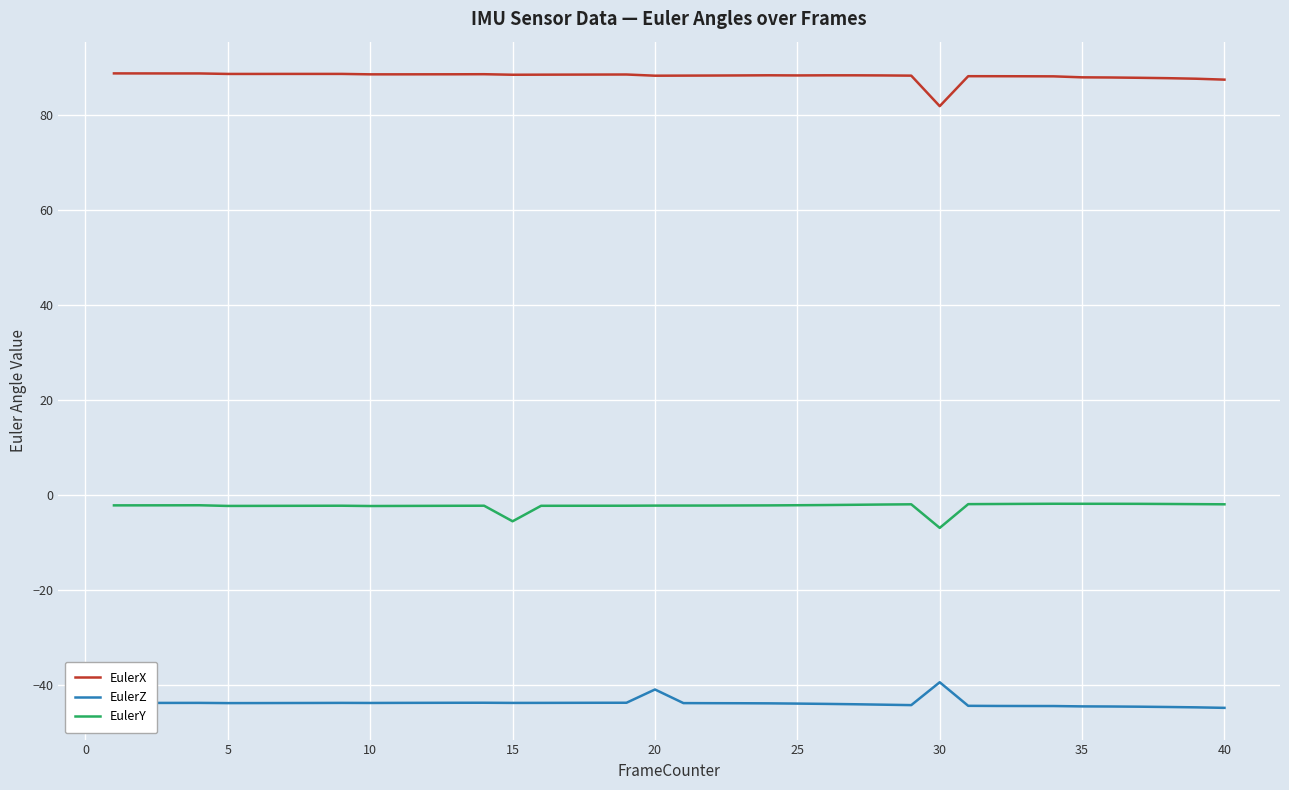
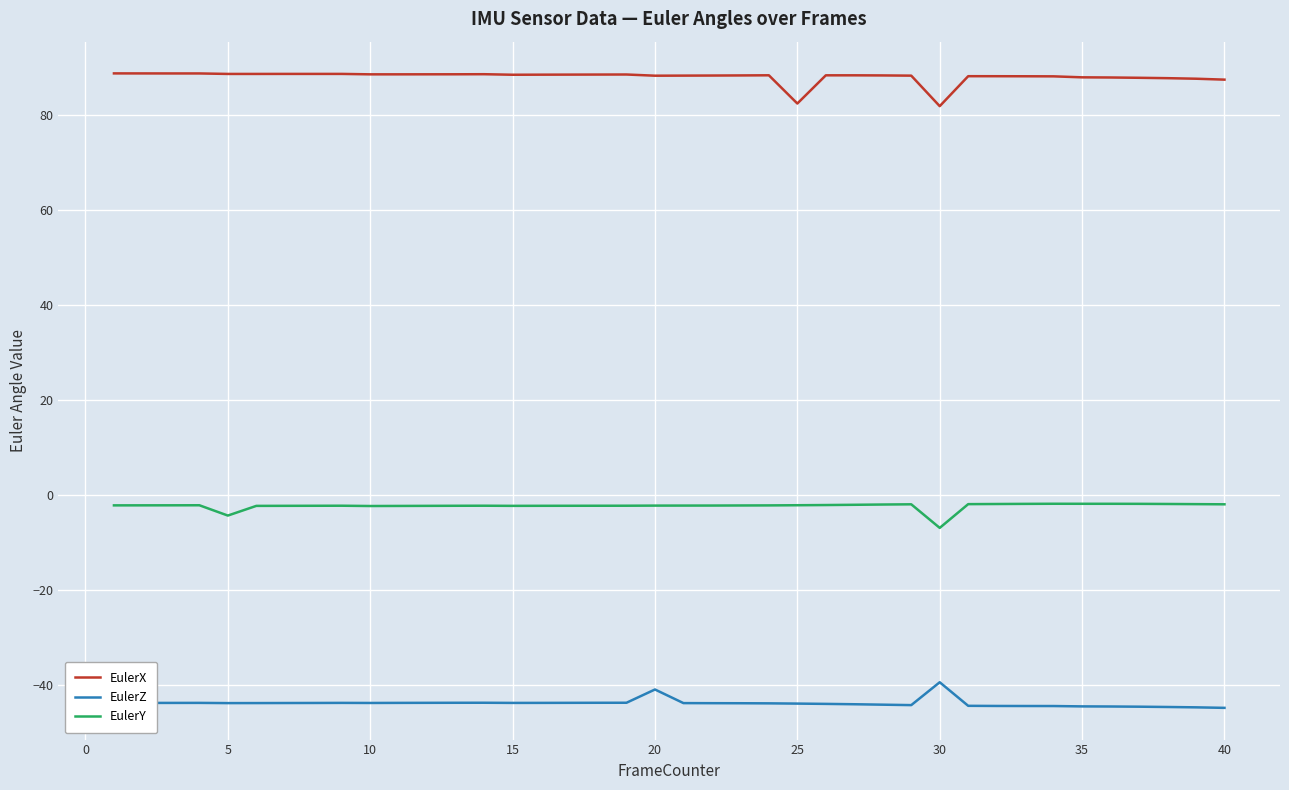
  {
    "EulerX": {
      "5": 89,
      "10": 89,
      "15": 89,
      "20": 88,
-     "25": 88,
+     "25": 83,
      "30": 82,
      "35": 88,
      "40": 88
    },
    "EulerZ": {
      "5": -44,
      "10": -44,
      "15": -44,
      "20": -41,
      "25": -44,
      "30": -40,
      "35": -45,
      "40": -45
    },
    "EulerY": {
-     "5": -2,
+     "5": -4,
      "10": -2,
-     "15": -6,
+     "15": -2,
      "20": -2,
      "25": -2,
      "30": -7,
      "35": -2,
      "40": -2
    }
  }
